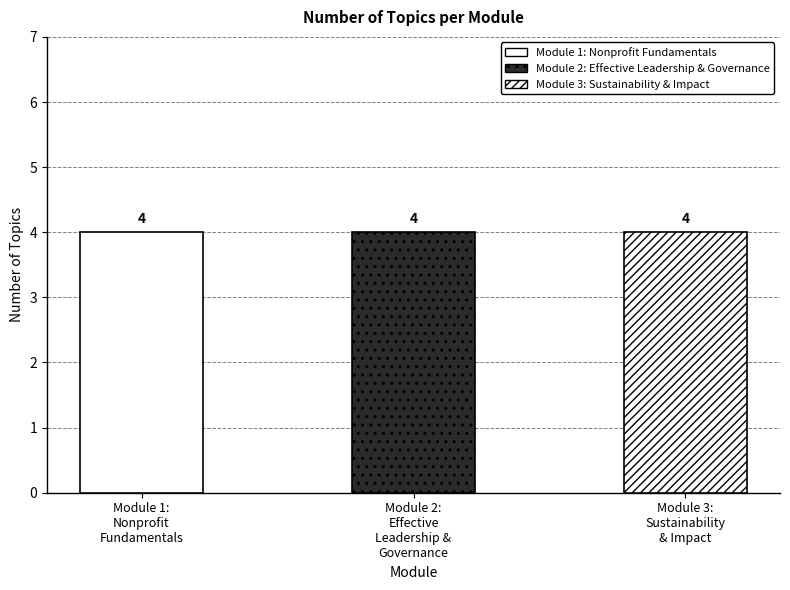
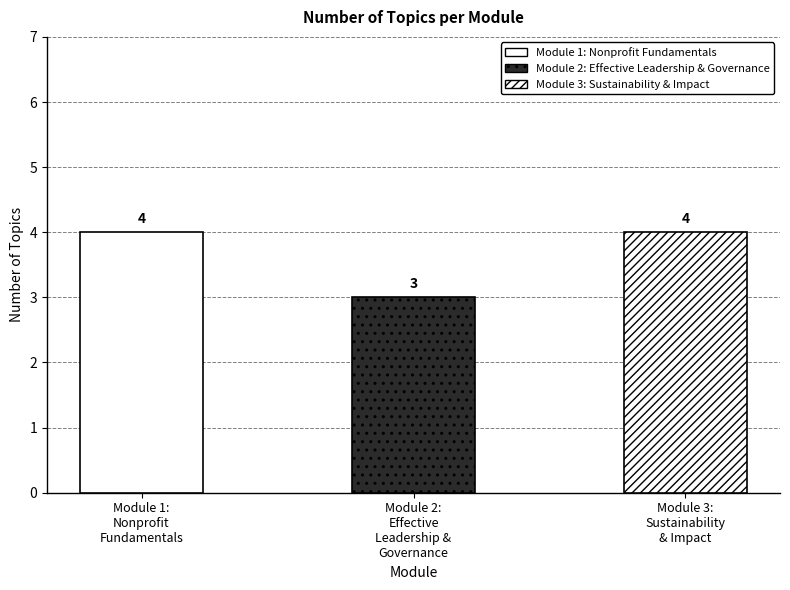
  {
    "Module 1: Nonprofit Fundamentals": 4,
-   "Module 2: Effective Leadership & Governance": 4,
+   "Module 2: Effective Leadership & Governance": 3,
    "Module 3: Sustainability & Impact": 4
  }
